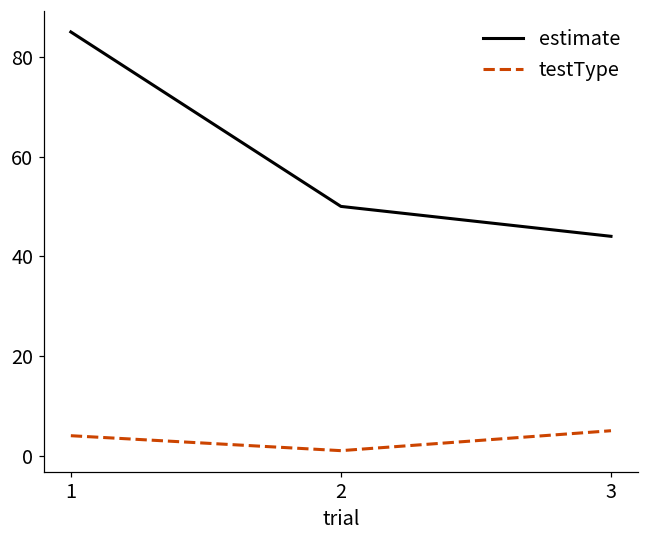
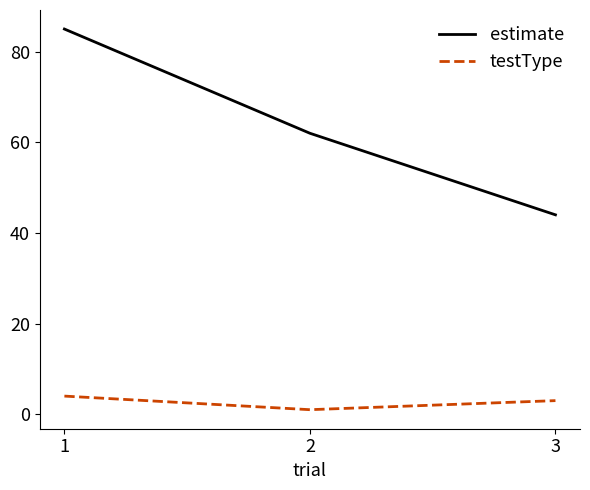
  {
    "estimate": {
      "1": 85,
-     "2": 50,
+     "2": 62,
      "3": 44
    },
    "testType": {
      "1": 4,
      "2": 1,
-     "3": 5
+     "3": 3
    }
  }
